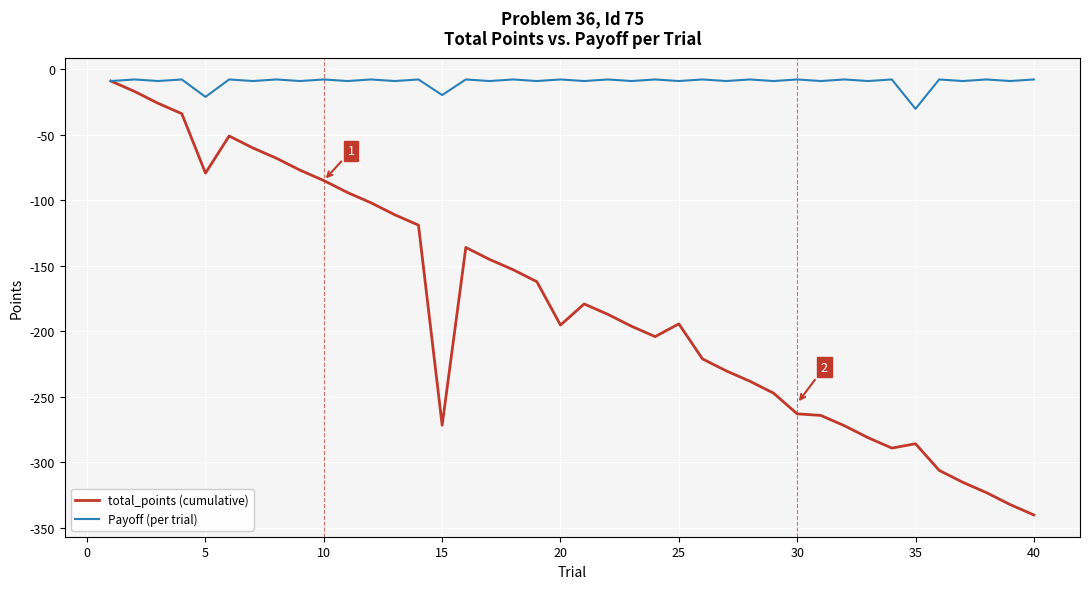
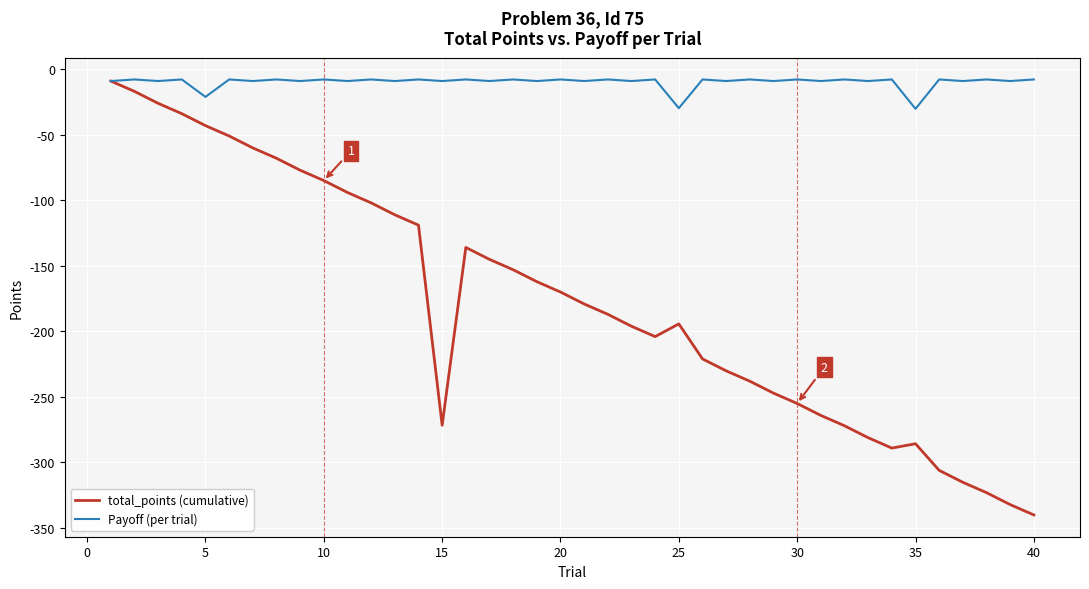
  {
    "total_points (cumulative)": {
-     "5": -79,
+     "5": -43,
      "10": -85,
      "15": -272,
-     "20": -195,
+     "20": -170,
      "25": -194,
-     "30": -263,
+     "30": -255,
      "35": -286,
      "40": -340
    },
    "Payoff (per trial)": {
      "5": -21,
      "10": -8,
-     "15": -20,
+     "15": -9,
      "20": -8,
-     "25": -9,
+     "25": -30,
      "30": -8,
      "35": -30,
      "40": -8
    }
  }
